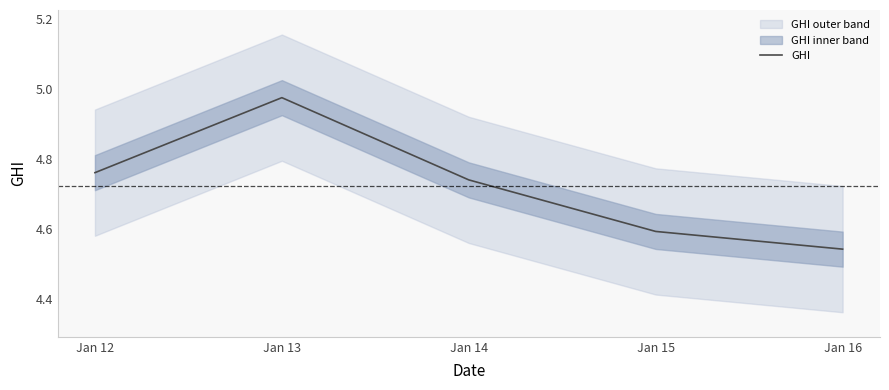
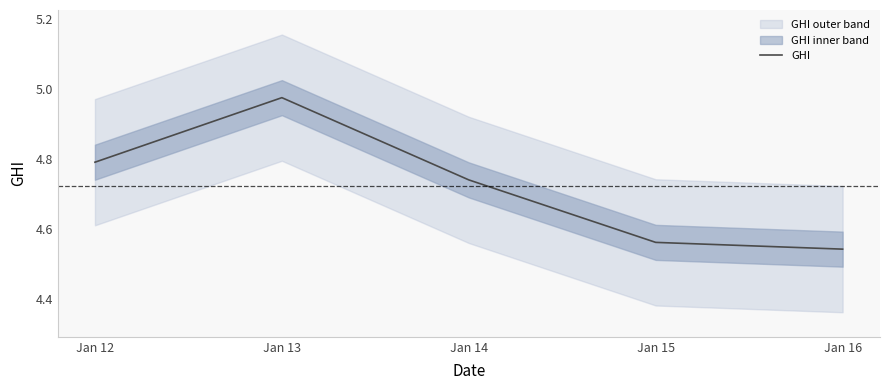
  {
    "GHI": {
-     "Jan 12": 4.76,
+     "Jan 12": 4.79,
      "Jan 13": 4.98,
      "Jan 14": 4.74,
-     "Jan 15": 4.59,
+     "Jan 15": 4.56,
      "Jan 16": 4.54
    }
  }
